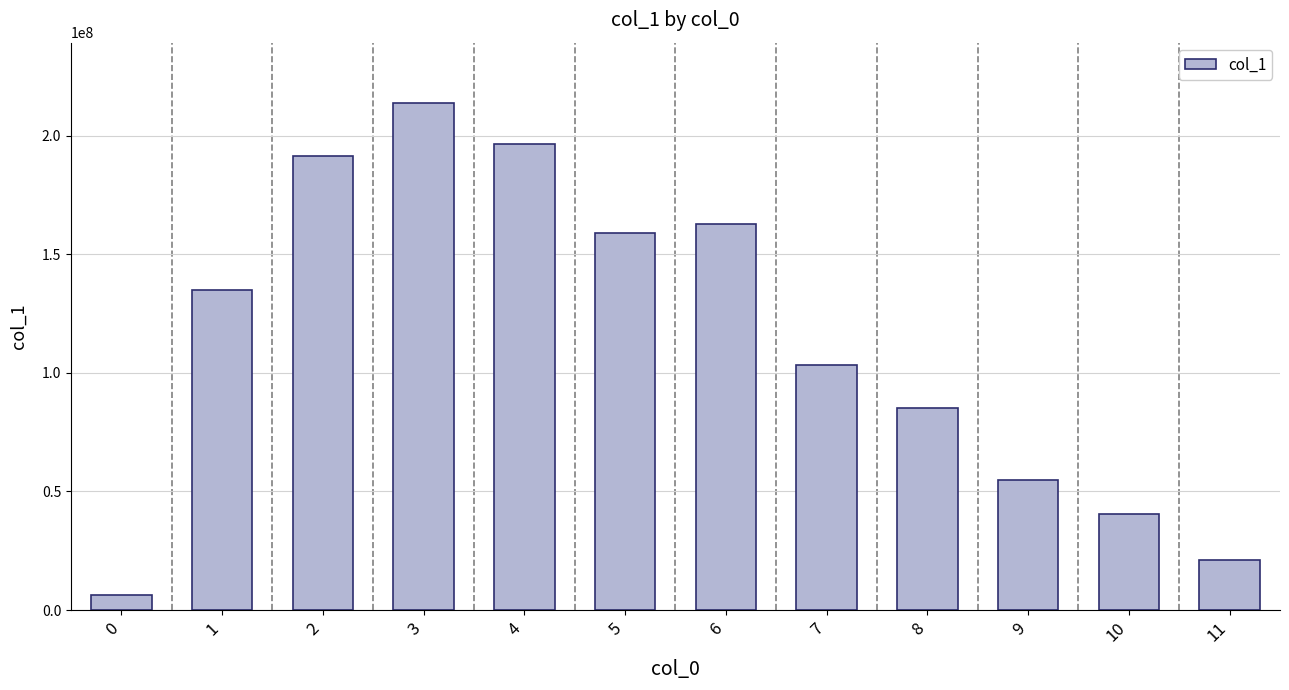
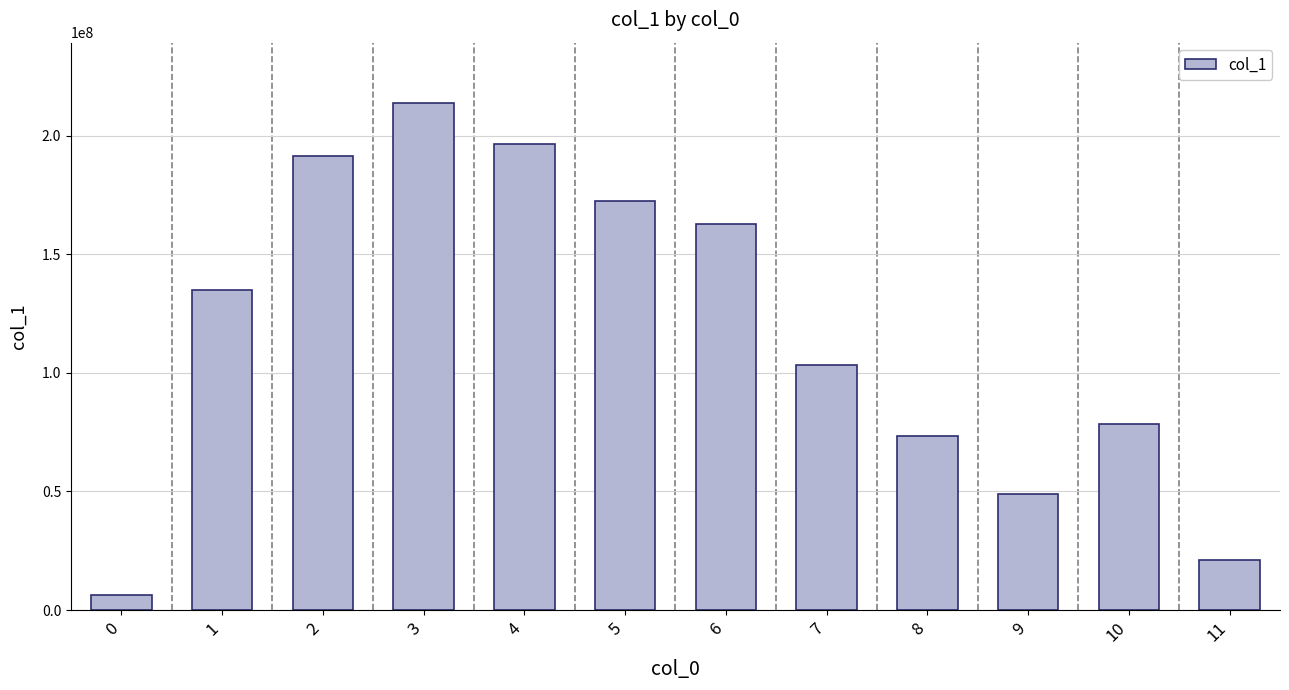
  {
    "0": 6000000,
    "1": 135000000,
    "2": 191000000,
    "3": 214000000,
    "4": 196000000,
-   "5": 159000000,
+   "5": 173000000,
    "6": 163000000,
    "7": 103000000,
-   "8": 85000000,
-   "9": 55000000,
-   "10": 41000000,
+   "8": 74000000,
+   "9": 49000000,
+   "10": 78000000,
    "11": 21000000
  }
